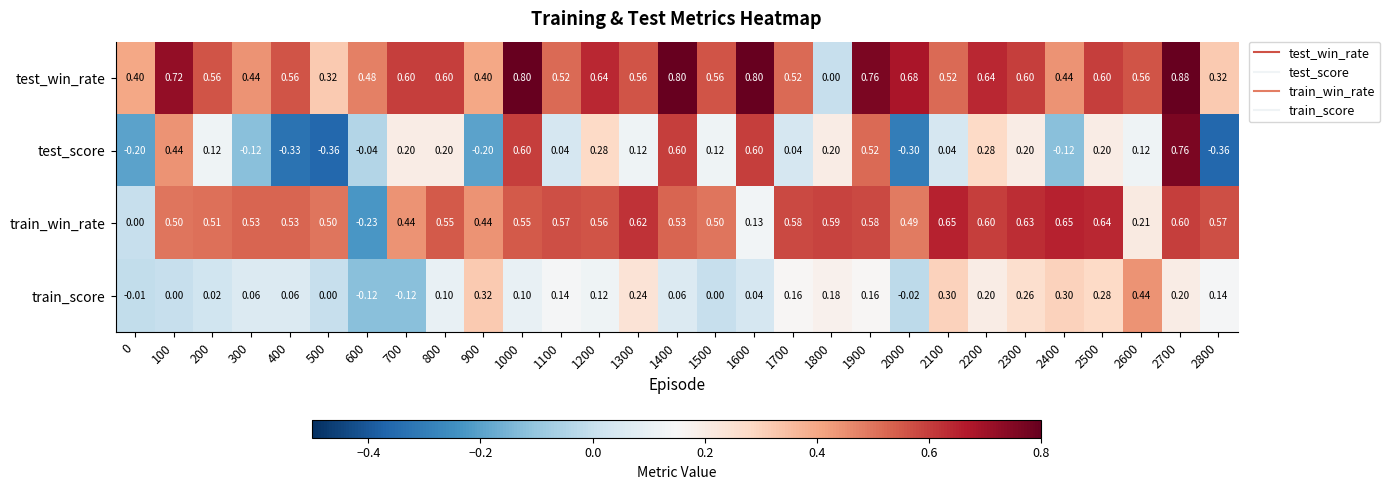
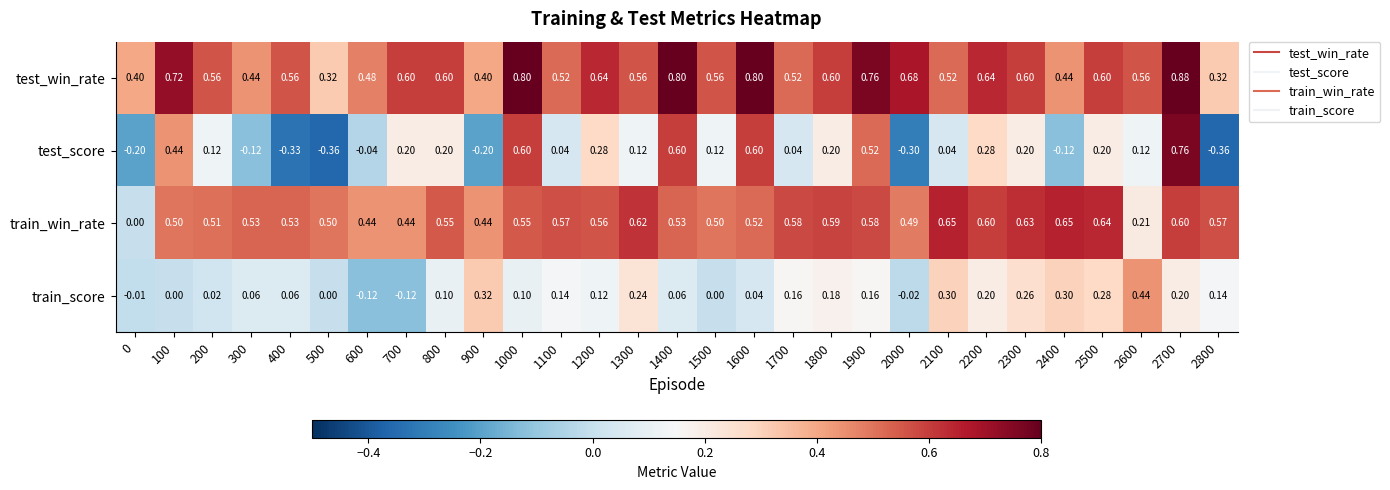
  {
    "test_win_rate": {
      "0": 0.40,
      "100": 0.72,
      "200": 0.56,
      "300": 0.44,
      "400": 0.56,
      "500": 0.32,
      "600": 0.48,
      "700": 0.60,
      "800": 0.60,
      "900": 0.40,
      "1000": 0.80,
      "1100": 0.52,
      "1200": 0.64,
      "1300": 0.56,
      "1400": 0.80,
      "1500": 0.56,
      "1600": 0.80,
      "1700": 0.52,
-     "1800": 0.00,
+     "1800": 0.60,
      "1900": 0.76,
      "2000": 0.68,
      "2100": 0.52,
      "2200": 0.64,
      "2300": 0.60,
      "2400": 0.44,
      "2500": 0.60,
      "2600": 0.56,
      "2700": 0.88,
      "2800": 0.32
    },
    "test_score": {
      "0": -0.20,
      "100": 0.44,
      "200": 0.12,
      "300": -0.12,
      "400": -0.33,
      "500": -0.36,
      "600": -0.04,
      "700": 0.20,
      "800": 0.20,
      "900": -0.20,
      "1000": 0.60,
      "1100": 0.04,
      "1200": 0.28,
      "1300": 0.12,
      "1400": 0.60,
      "1500": 0.12,
      "1600": 0.60,
      "1700": 0.04,
      "1800": 0.20,
      "1900": 0.52,
      "2000": -0.30,
      "2100": 0.04,
      "2200": 0.28,
      "2300": 0.20,
      "2400": -0.12,
      "2500": 0.20,
      "2600": 0.12,
      "2700": 0.76,
      "2800": -0.36
    },
    "train_win_rate": {
      "0": 0.00,
      "100": 0.50,
      "200": 0.51,
      "300": 0.53,
      "400": 0.53,
      "500": 0.50,
-     "600": -0.23,
+     "600": 0.44,
      "700": 0.44,
      "800": 0.55,
      "900": 0.44,
      "1000": 0.55,
      "1100": 0.57,
      "1200": 0.56,
      "1300": 0.62,
      "1400": 0.53,
      "1500": 0.50,
-     "1600": 0.13,
+     "1600": 0.52,
      "1700": 0.58,
      "1800": 0.59,
      "1900": 0.58,
      "2000": 0.49,
      "2100": 0.65,
      "2200": 0.60,
      "2300": 0.63,
      "2400": 0.65,
      "2500": 0.64,
      "2600": 0.21,
      "2700": 0.60,
      "2800": 0.57
    },
    "train_score": {
      "0": -0.01,
      "100": 0.00,
      "200": 0.02,
      "300": 0.06,
      "400": 0.06,
      "500": 0.00,
      "600": -0.12,
      "700": -0.12,
      "800": 0.10,
      "900": 0.32,
      "1000": 0.10,
      "1100": 0.14,
      "1200": 0.12,
      "1300": 0.24,
      "1400": 0.06,
      "1500": 0.00,
      "1600": 0.04,
      "1700": 0.16,
      "1800": 0.18,
      "1900": 0.16,
      "2000": -0.02,
      "2100": 0.30,
      "2200": 0.20,
      "2300": 0.26,
      "2400": 0.30,
      "2500": 0.28,
      "2600": 0.44,
      "2700": 0.20,
      "2800": 0.14
    }
  }
